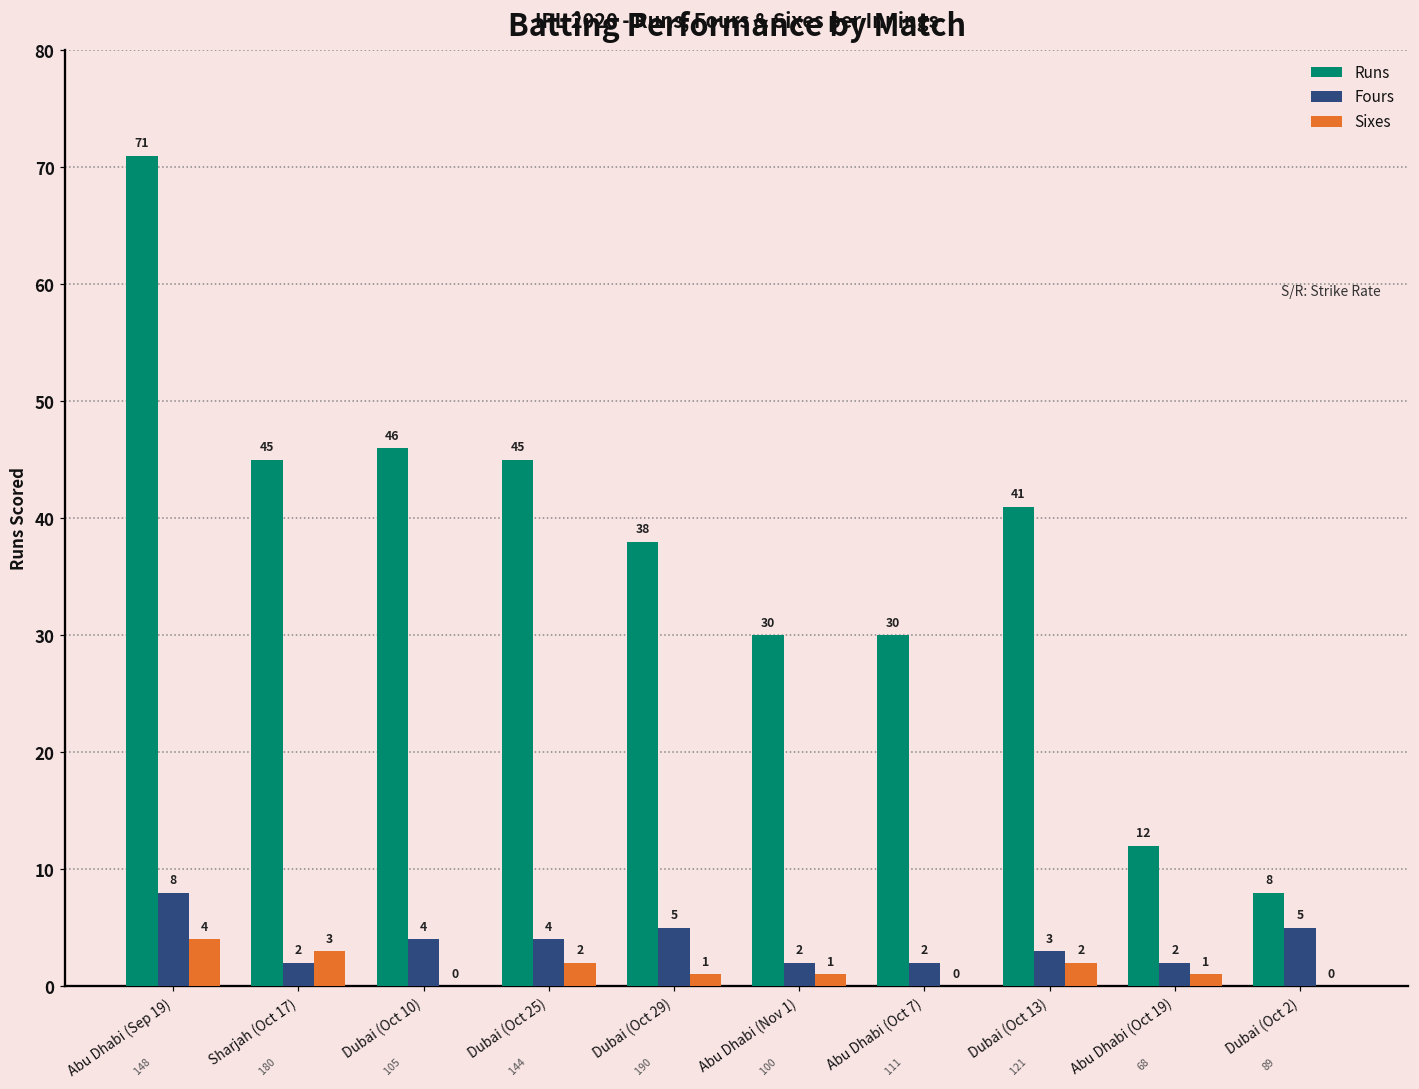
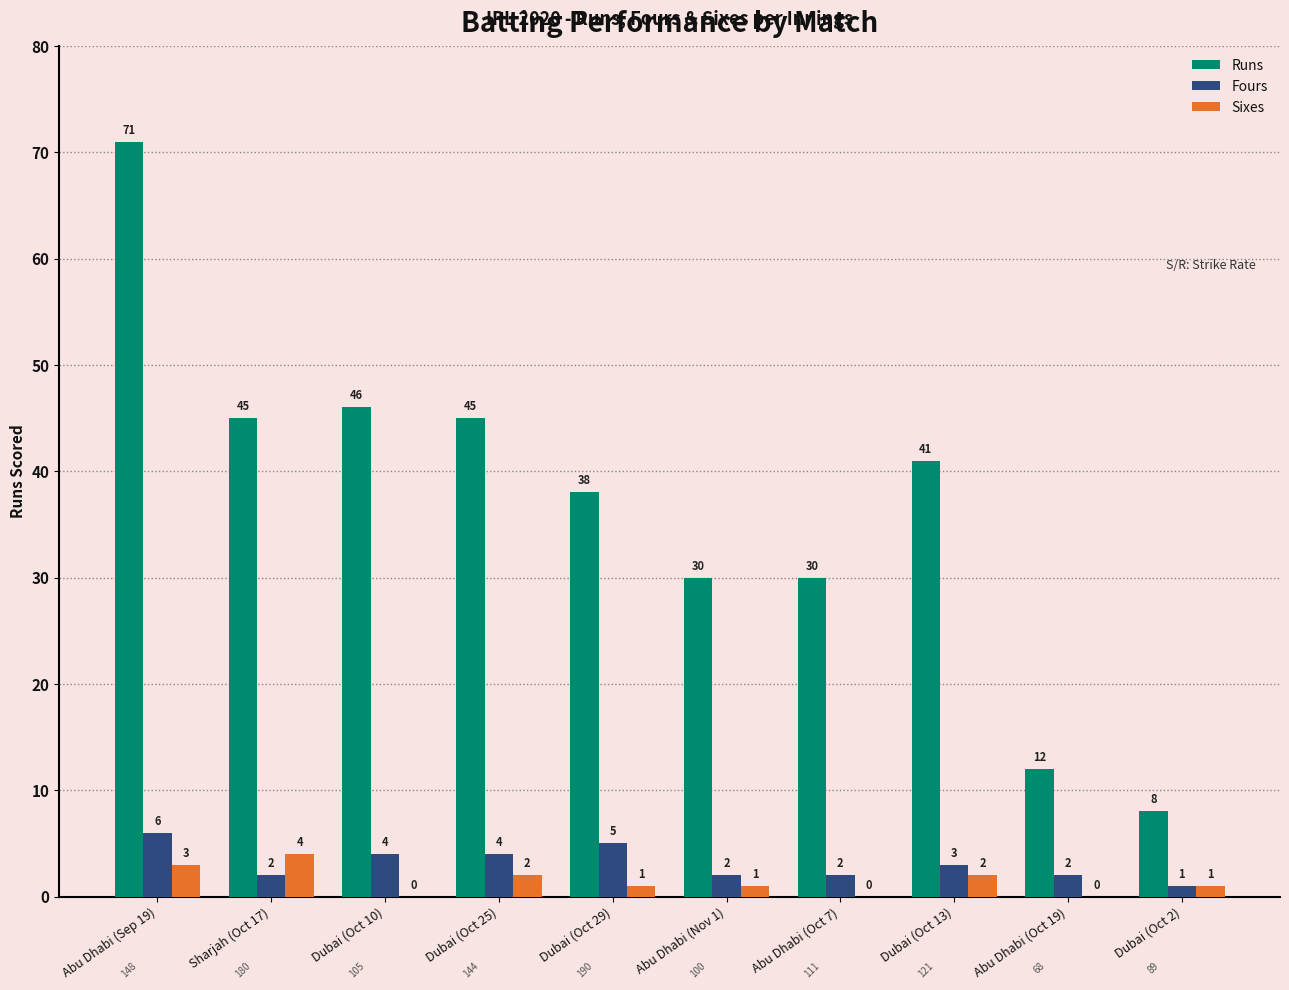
  {
    "Runs": {
      "Abu Dhabi (Sep 19)": 71,
      "Sharjah (Oct 17)": 45,
      "Dubai (Oct 10)": 46,
      "Dubai (Oct 25)": 45,
      "Dubai (Oct 29)": 38,
      "Abu Dhabi (Nov 1)": 30,
      "Abu Dhabi (Oct 7)": 30,
      "Dubai (Oct 13)": 41,
      "Abu Dhabi (Oct 19)": 12,
      "Dubai (Oct 2)": 8
    },
    "Fours": {
-     "Abu Dhabi (Sep 19)": 8,
+     "Abu Dhabi (Sep 19)": 6,
      "Sharjah (Oct 17)": 2,
      "Dubai (Oct 10)": 4,
      "Dubai (Oct 25)": 4,
      "Dubai (Oct 29)": 5,
      "Abu Dhabi (Nov 1)": 2,
      "Abu Dhabi (Oct 7)": 2,
      "Dubai (Oct 13)": 3,
      "Abu Dhabi (Oct 19)": 2,
-     "Dubai (Oct 2)": 5
+     "Dubai (Oct 2)": 1
    },
    "Sixes": {
-     "Abu Dhabi (Sep 19)": 4,
-     "Sharjah (Oct 17)": 3,
+     "Abu Dhabi (Sep 19)": 3,
+     "Sharjah (Oct 17)": 4,
      "Dubai (Oct 10)": 0,
      "Dubai (Oct 25)": 2,
      "Dubai (Oct 29)": 1,
      "Abu Dhabi (Nov 1)": 1,
      "Abu Dhabi (Oct 7)": 0,
      "Dubai (Oct 13)": 2,
-     "Abu Dhabi (Oct 19)": 1,
-     "Dubai (Oct 2)": 0
+     "Abu Dhabi (Oct 19)": 0,
+     "Dubai (Oct 2)": 1
    }
  }
